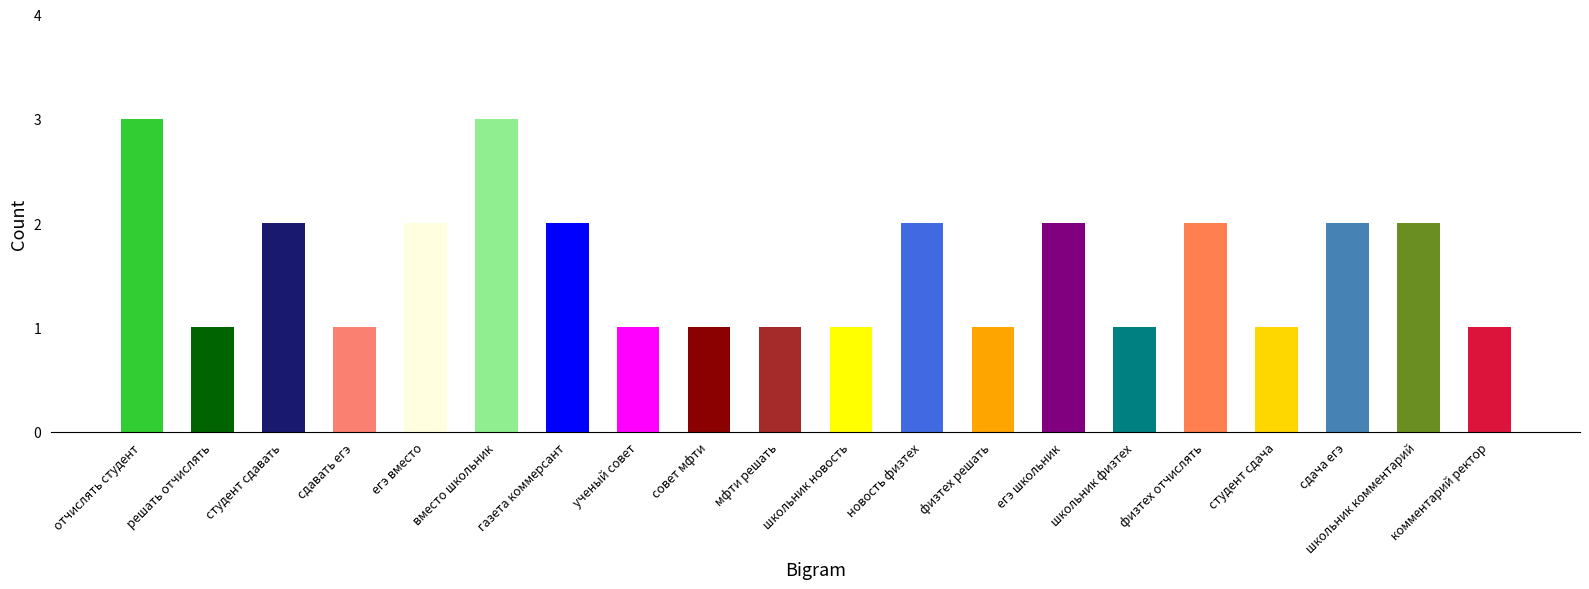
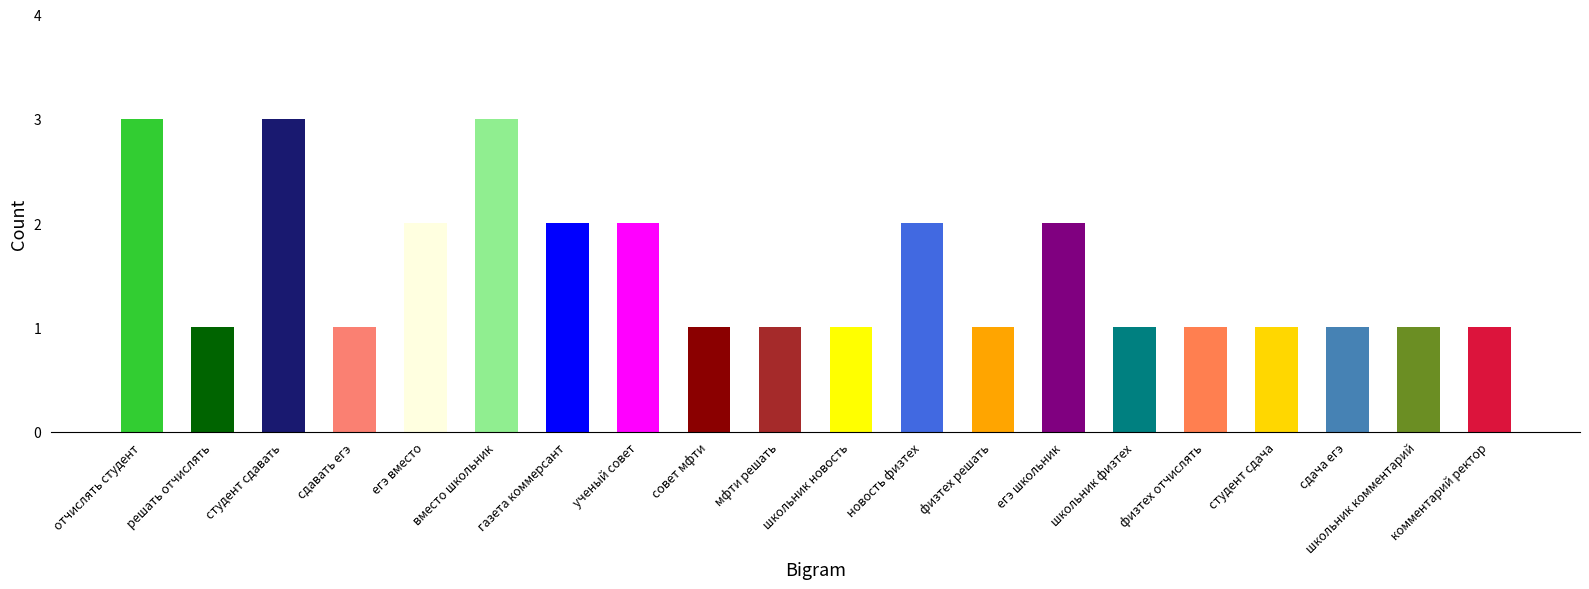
  {
    "отчислять студент": 3,
    "решать отчислять": 1,
-   "студент сдавать": 2,
+   "студент сдавать": 3,
    "сдавать егэ": 1,
    "егэ вместо": 2,
    "вместо школьник": 3,
    "газета коммерсант": 2,
-   "ученый совет": 1,
+   "ученый совет": 2,
    "совет мфти": 1,
    "мфти решать": 1,
    "школьник новость": 1,
    "новость физтех": 2,
    "физтех решать": 1,
    "егэ школьник": 2,
    "школьник физтех": 1,
-   "физтех отчислять": 2,
+   "физтех отчислять": 1,
    "студент сдача": 1,
-   "сдача егэ": 2,
-   "школьник комментарий": 2,
+   "сдача егэ": 1,
+   "школьник комментарий": 1,
    "комментарий ректор": 1
  }
